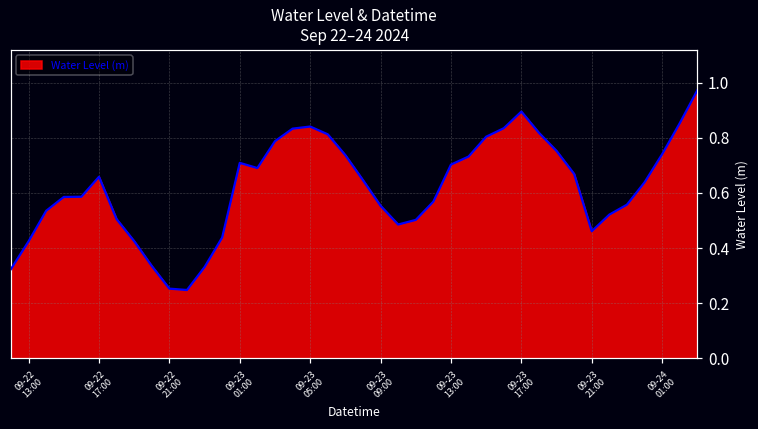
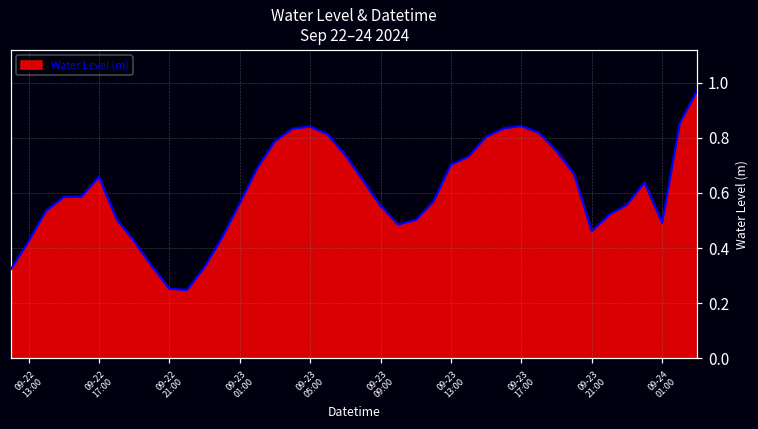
  {
    "09-22 13:00": 0.42,
    "09-22 17:00": 0.66,
    "09-22 21:00": 0.25,
-   "09-23 01:00": 0.71,
+   "09-23 01:00": 0.56,
    "09-23 05:00": 0.84,
    "09-23 09:00": 0.55,
    "09-23 13:00": 0.70,
-   "09-23 17:00": 0.89,
+   "09-23 17:00": 0.84,
    "09-23 21:00": 0.46,
-   "09-24 01:00": 0.74
+   "09-24 01:00": 0.49
  }
